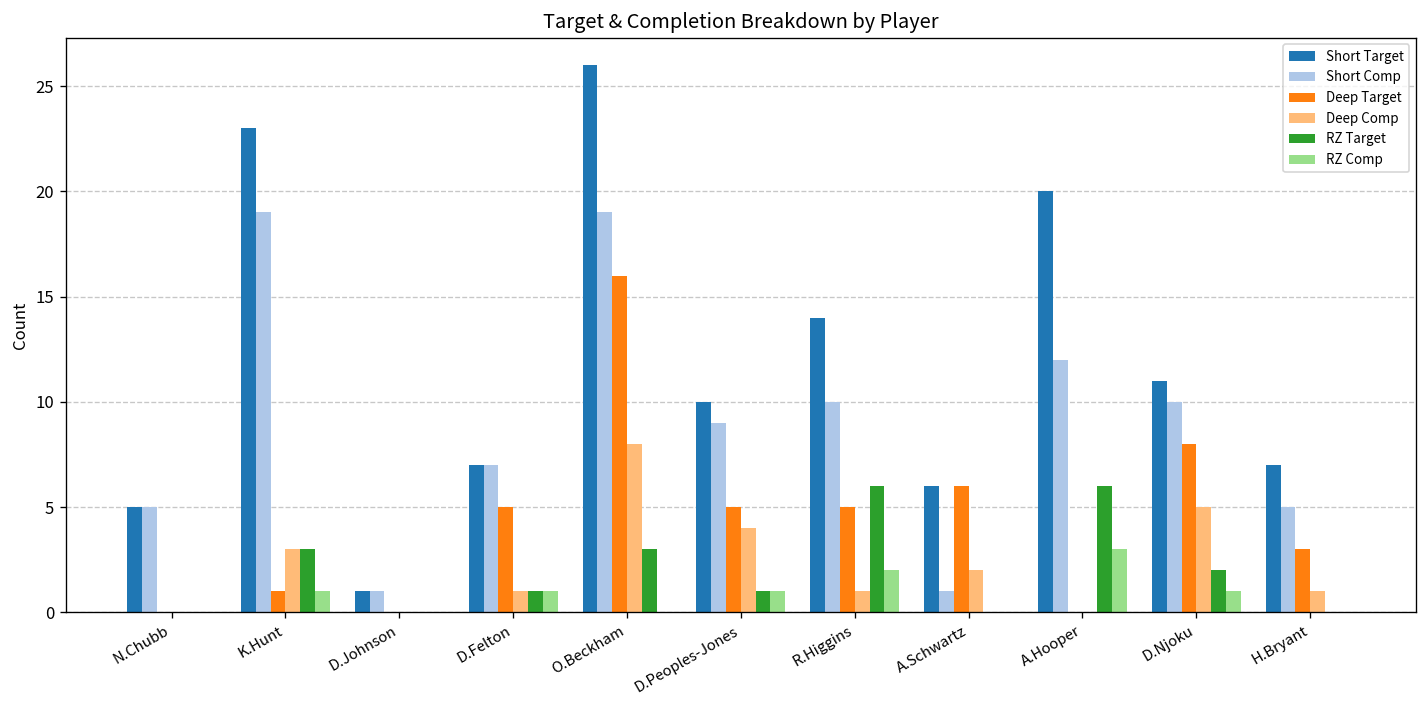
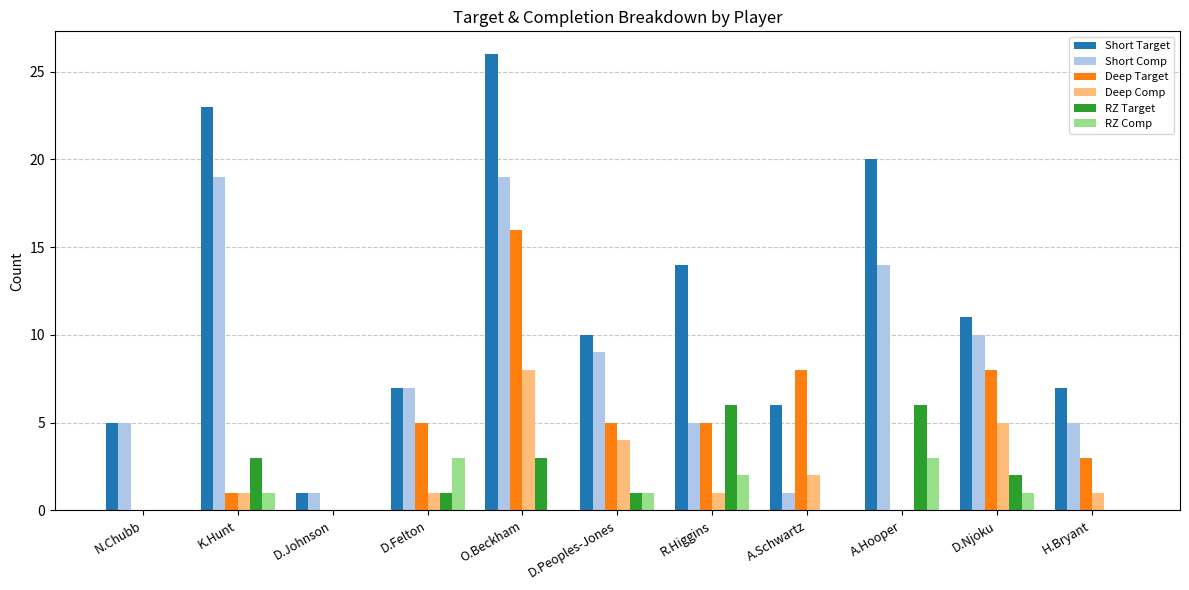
  {
    "Short Target": {
      "N.Chubb": 5,
      "K.Hunt": 23,
      "D.Johnson": 1,
      "D.Felton": 7,
      "O.Beckham": 26,
      "D.Peoples-Jones": 10,
      "R.Higgins": 14,
      "A.Schwartz": 6,
      "A.Hooper": 20,
      "D.Njoku": 11,
      "H.Bryant": 7
    },
    "Short Comp": {
      "N.Chubb": 5,
      "K.Hunt": 19,
      "D.Johnson": 1,
      "D.Felton": 7,
      "O.Beckham": 19,
      "D.Peoples-Jones": 9,
-     "R.Higgins": 10,
+     "R.Higgins": 5,
      "A.Schwartz": 1,
-     "A.Hooper": 12,
+     "A.Hooper": 14,
      "D.Njoku": 10,
      "H.Bryant": 5
    },
    "Deep Target": {
      "N.Chubb": 0,
      "K.Hunt": 1,
      "D.Johnson": 0,
      "D.Felton": 5,
      "O.Beckham": 16,
      "D.Peoples-Jones": 5,
      "R.Higgins": 5,
-     "A.Schwartz": 6,
+     "A.Schwartz": 8,
      "A.Hooper": 0,
      "D.Njoku": 8,
      "H.Bryant": 3
    },
    "Deep Comp": {
      "N.Chubb": 0,
-     "K.Hunt": 3,
+     "K.Hunt": 1,
      "D.Johnson": 0,
      "D.Felton": 1,
      "O.Beckham": 8,
      "D.Peoples-Jones": 4,
      "R.Higgins": 1,
      "A.Schwartz": 2,
      "A.Hooper": 0,
      "D.Njoku": 5,
      "H.Bryant": 1
    },
    "RZ Target": {
      "N.Chubb": 0,
      "K.Hunt": 3,
      "D.Johnson": 0,
      "D.Felton": 1,
      "O.Beckham": 3,
      "D.Peoples-Jones": 1,
      "R.Higgins": 6,
      "A.Schwartz": 0,
      "A.Hooper": 6,
      "D.Njoku": 2,
      "H.Bryant": 0
    },
    "RZ Comp": {
      "N.Chubb": 0,
      "K.Hunt": 1,
      "D.Johnson": 0,
-     "D.Felton": 1,
+     "D.Felton": 3,
      "O.Beckham": 0,
      "D.Peoples-Jones": 1,
      "R.Higgins": 2,
      "A.Schwartz": 0,
      "A.Hooper": 3,
      "D.Njoku": 1,
      "H.Bryant": 0
    }
  }
